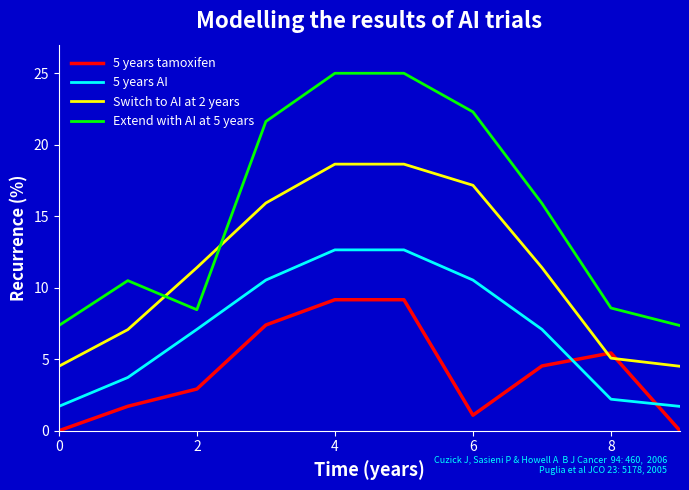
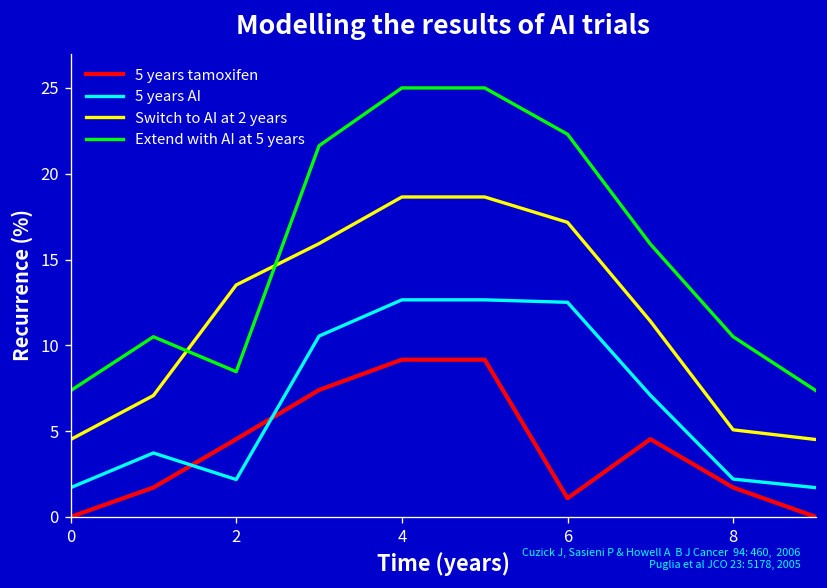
  {
    "5 years tamoxifen": {
      "0": 0.0,
-     "2": 2.9,
+     "2": 4.5,
      "4": 9.2,
      "6": 1.1,
-     "8": 5.4
+     "8": 1.7
    },
    "5 years AI": {
      "0": 1.7,
-     "2": 7.1,
+     "2": 2.2,
      "4": 12.6,
-     "6": 10.5,
+     "6": 12.5,
      "8": 2.2
    },
    "Switch to AI at 2 years": {
      "0": 4.5,
-     "2": 11.4,
+     "2": 13.5,
      "4": 18.6,
      "6": 17.2,
      "8": 5.1
    },
    "Extend with AI at 5 years": {
      "0": 7.4,
      "2": 8.5,
      "4": 25.0,
      "6": 22.3,
-     "8": 8.6
+     "8": 10.5
    }
  }
